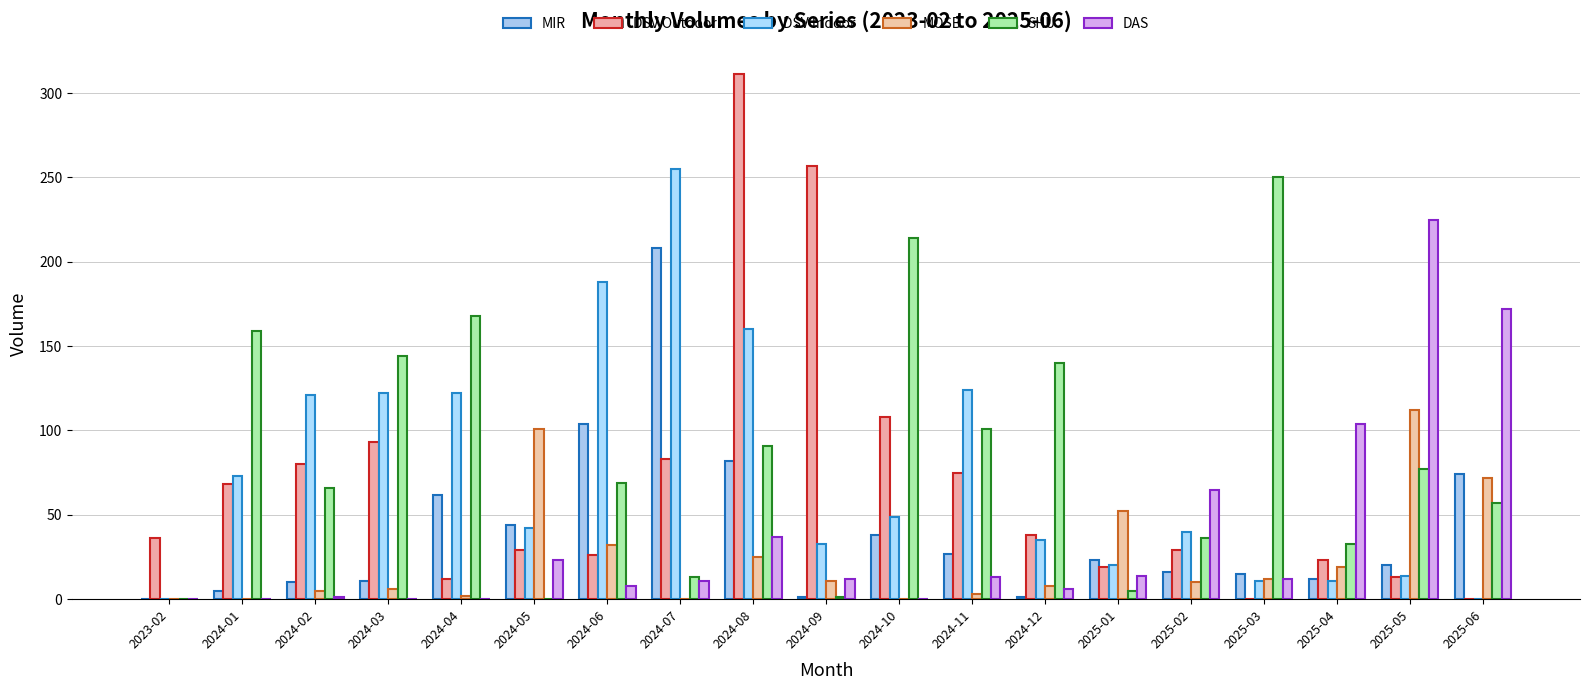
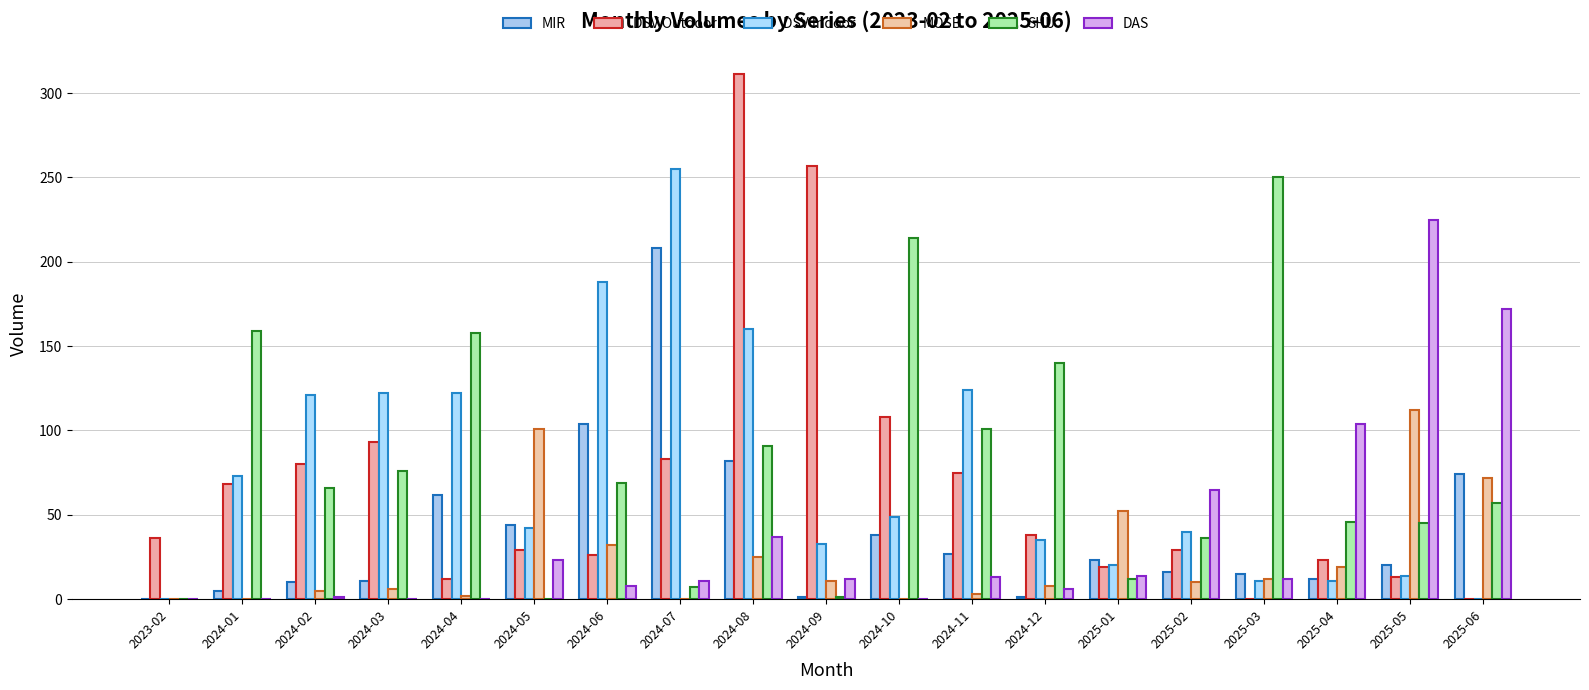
  {
    "SHU": {
      "2023-02": 0,
      "2024-01": 159,
      "2024-02": 66,
-     "2024-03": 144,
-     "2024-04": 168,
+     "2024-03": 76,
+     "2024-04": 158,
      "2024-05": 0,
      "2024-06": 69,
-     "2024-07": 13,
+     "2024-07": 7,
      "2024-08": 91,
      "2024-10": 214,
      "2024-11": 101,
      "2024-12": 140,
-     "2025-01": 5,
+     "2025-01": 12,
      "2025-02": 36,
      "2025-03": 250,
-     "2025-04": 33,
-     "2025-05": 77,
+     "2025-04": 46,
+     "2025-05": 45,
      "2025-06": 57
    }
  }
